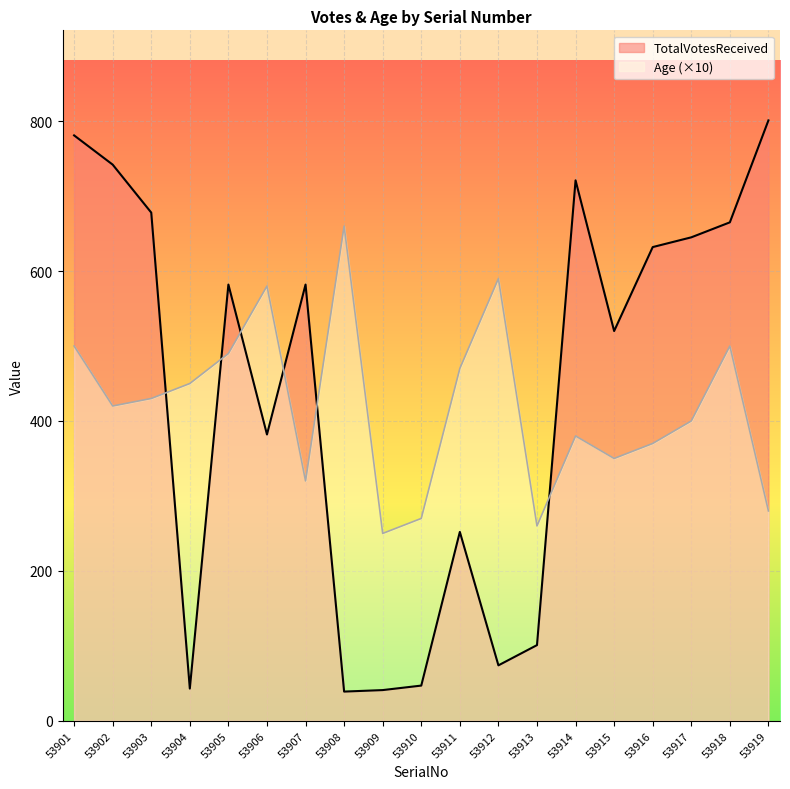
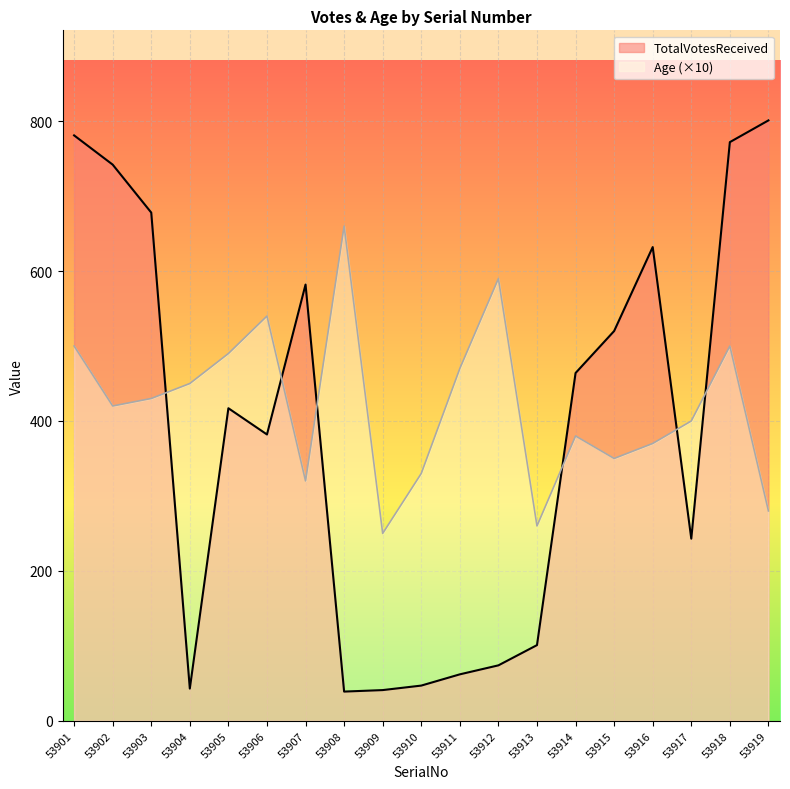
  {
    "TotalVotesReceived": {
      "53901": 780,
      "53902": 740,
      "53903": 680,
      "53904": 40,
-     "53905": 580,
+     "53905": 420,
      "53906": 380,
      "53907": 580,
      "53908": 40,
      "53909": 40,
      "53910": 50,
-     "53911": 250,
+     "53911": 60,
      "53912": 70,
      "53913": 100,
-     "53914": 720,
+     "53914": 460,
      "53915": 520,
      "53916": 630,
-     "53917": 650,
-     "53918": 670,
+     "53917": 240,
+     "53918": 770,
      "53919": 800
    },
    "Age (×10)": {
      "53901": 500,
      "53902": 420,
      "53903": 430,
      "53904": 450,
      "53905": 490,
-     "53906": 580,
+     "53906": 540,
      "53907": 320,
      "53908": 660,
      "53909": 250,
-     "53910": 270,
+     "53910": 330,
      "53911": 470,
      "53912": 590,
      "53913": 260,
      "53914": 380,
      "53915": 350,
      "53916": 370,
      "53917": 400,
      "53918": 500,
      "53919": 280
    }
  }
